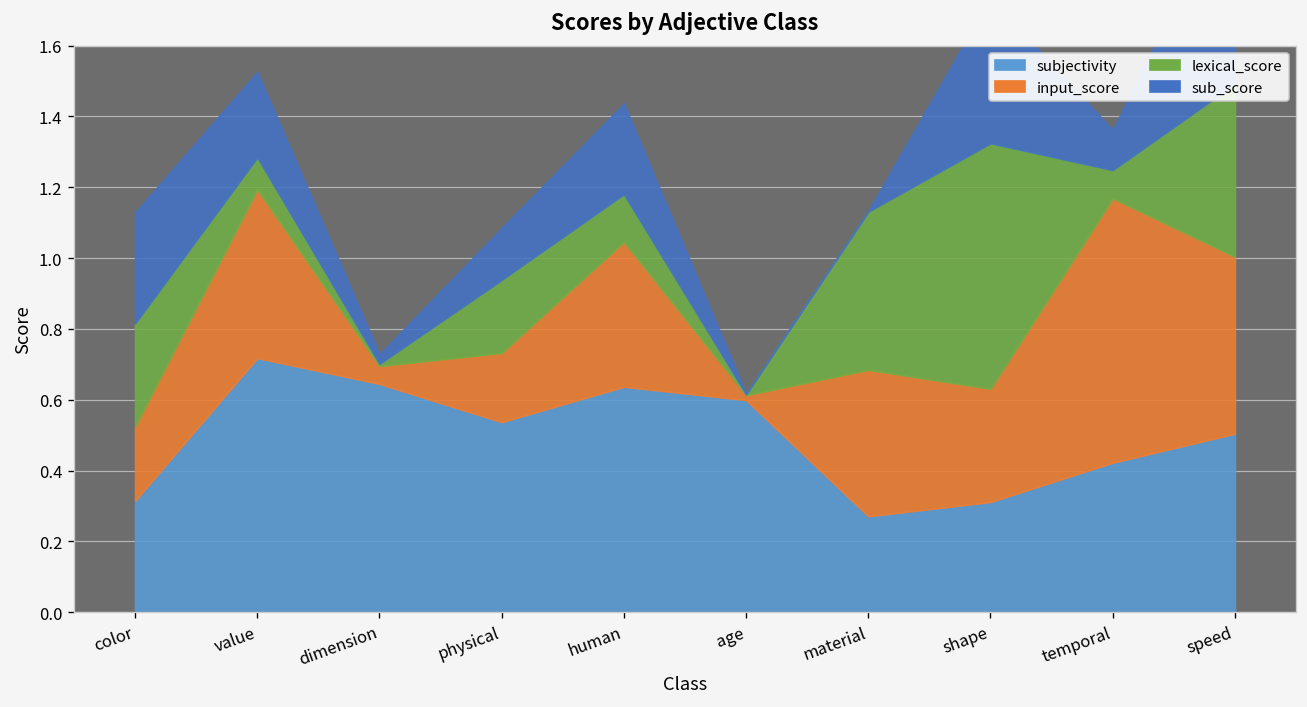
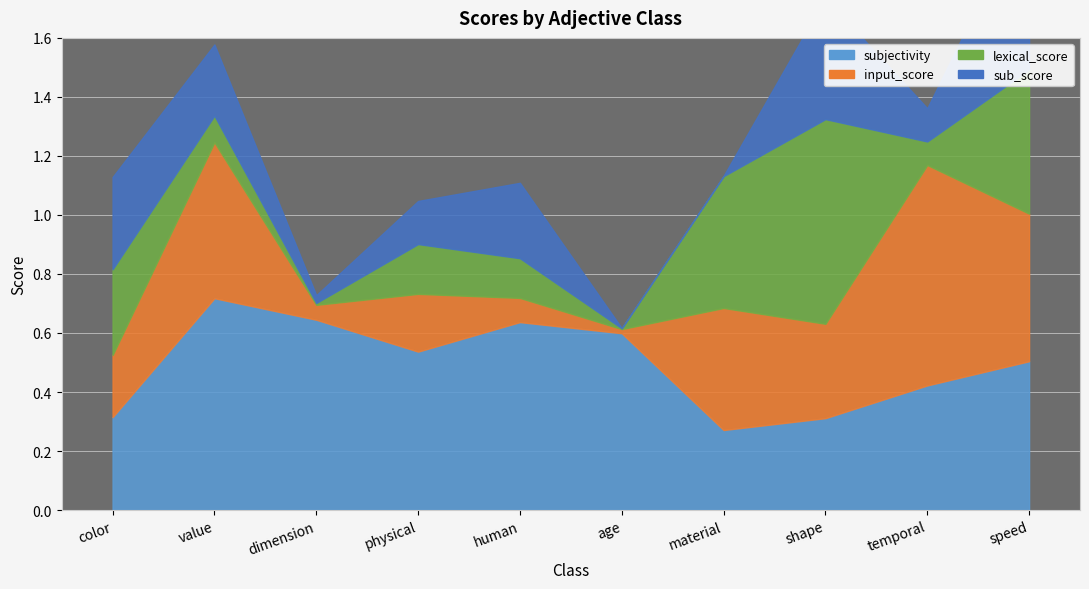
  {
    "input_score": {
      "color": 0.21,
-     "value": 0.48,
+     "value": 0.53,
      "physical": 0.20,
-     "human": 0.41,
+     "human": 0.08,
      "material": 0.41,
      "shape": 0.32,
      "temporal": 0.75,
      "speed": 0.50
    },
    "lexical_score": {
      "color": 0.29,
      "value": 0.09,
-     "physical": 0.21,
+     "physical": 0.17,
      "human": 0.13,
      "shape": 0.69,
      "temporal": 0.08
    }
  }
